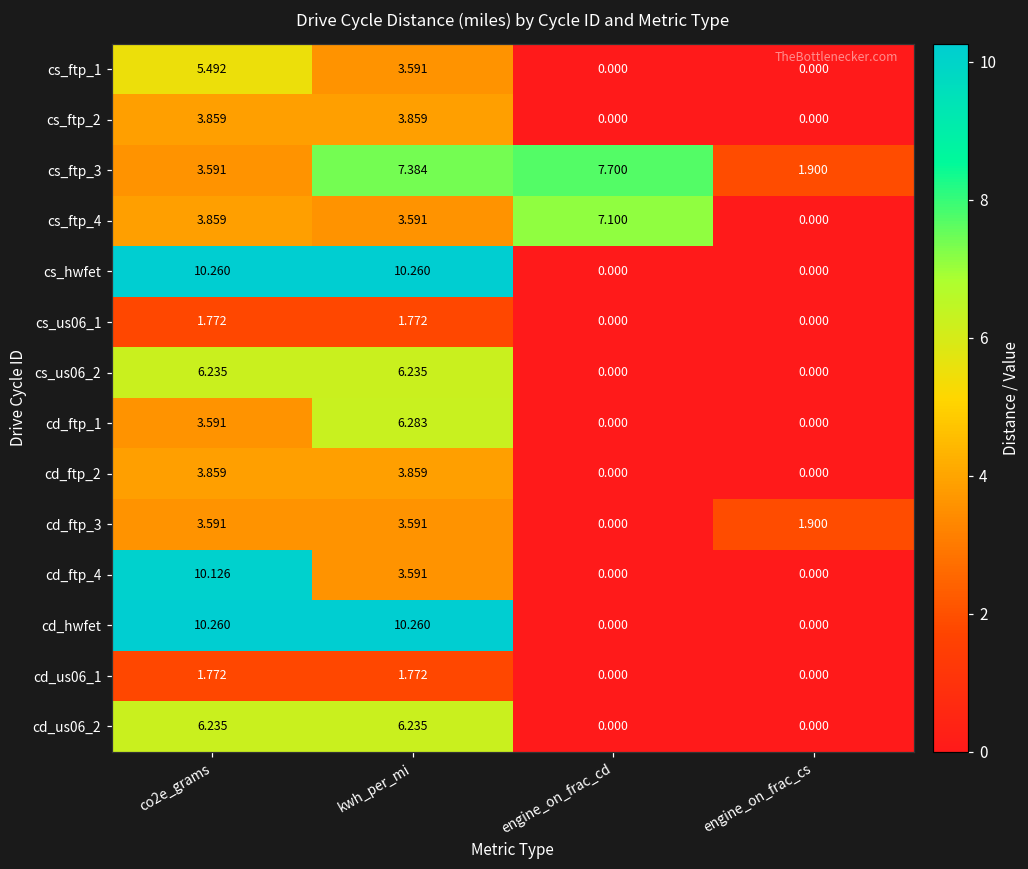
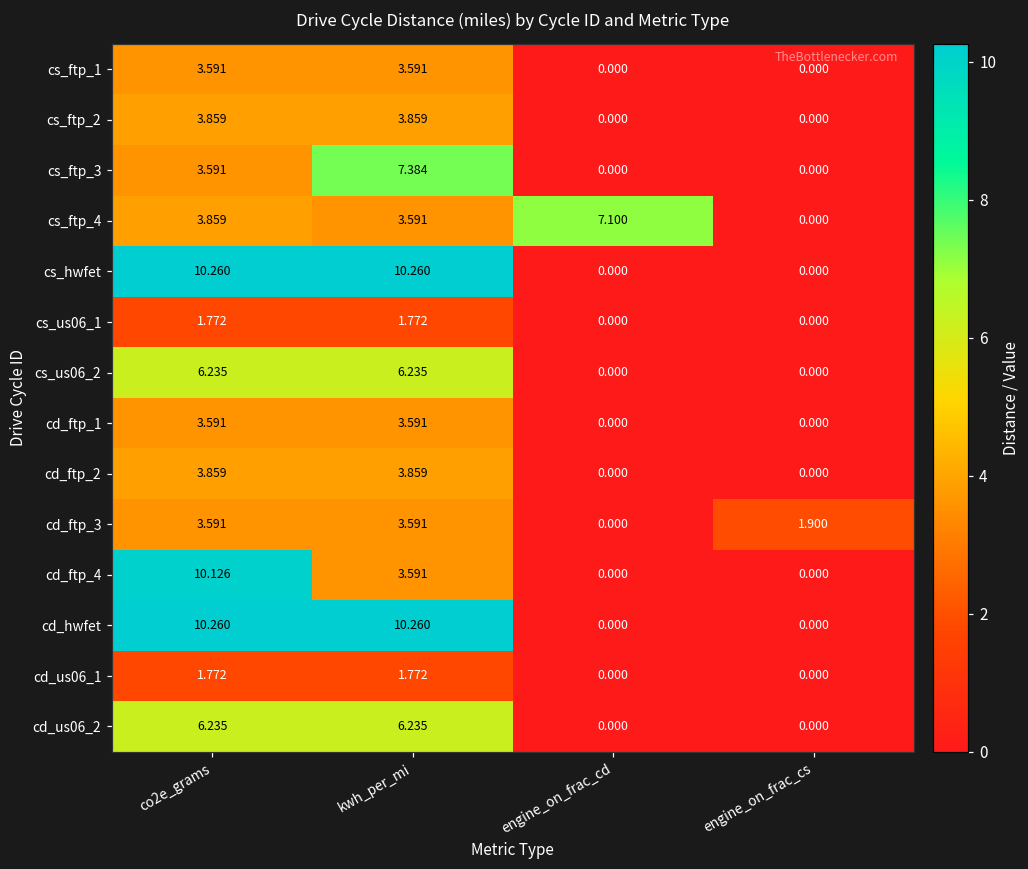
  {
    "cs_ftp_1": {
-     "co2e_grams": 5.492,
+     "co2e_grams": 3.591,
      "kwh_per_mi": 3.591,
      "engine_on_frac_cd": 0.000
    },
    "cs_ftp_2": {
      "co2e_grams": 3.859,
      "kwh_per_mi": 3.859,
      "engine_on_frac_cd": 0.000,
      "engine_on_frac_cs": 0.000
    },
    "cs_ftp_3": {
      "co2e_grams": 3.591,
      "kwh_per_mi": 7.384,
-     "engine_on_frac_cd": 7.700,
-     "engine_on_frac_cs": 1.900
+     "engine_on_frac_cd": 0.000,
+     "engine_on_frac_cs": 0.000
    },
    "cs_ftp_4": {
      "co2e_grams": 3.859,
      "kwh_per_mi": 3.591,
      "engine_on_frac_cd": 7.100,
      "engine_on_frac_cs": 0.000
    },
    "cs_hwfet": {
      "co2e_grams": 10.260,
      "kwh_per_mi": 10.260,
      "engine_on_frac_cd": 0.000,
      "engine_on_frac_cs": 0.000
    },
    "cs_us06_1": {
      "co2e_grams": 1.772,
      "kwh_per_mi": 1.772,
      "engine_on_frac_cd": 0.000,
      "engine_on_frac_cs": 0.000
    },
    "cs_us06_2": {
      "co2e_grams": 6.235,
      "kwh_per_mi": 6.235,
      "engine_on_frac_cd": 0.000,
      "engine_on_frac_cs": 0.000
    },
    "cd_ftp_1": {
      "co2e_grams": 3.591,
-     "kwh_per_mi": 6.283,
+     "kwh_per_mi": 3.591,
      "engine_on_frac_cd": 0.000,
      "engine_on_frac_cs": 0.000
    },
    "cd_ftp_2": {
      "co2e_grams": 3.859,
      "kwh_per_mi": 3.859,
      "engine_on_frac_cd": 0.000,
      "engine_on_frac_cs": 0.000
    },
    "cd_ftp_3": {
      "co2e_grams": 3.591,
      "kwh_per_mi": 3.591,
      "engine_on_frac_cd": 0.000,
      "engine_on_frac_cs": 1.900
    },
    "cd_ftp_4": {
      "co2e_grams": 10.126,
      "kwh_per_mi": 3.591,
      "engine_on_frac_cd": 0.000,
      "engine_on_frac_cs": 0.000
    },
    "cd_hwfet": {
      "co2e_grams": 10.260,
      "kwh_per_mi": 10.260,
      "engine_on_frac_cd": 0.000,
      "engine_on_frac_cs": 0.000
    },
    "cd_us06_1": {
      "co2e_grams": 1.772,
      "kwh_per_mi": 1.772,
      "engine_on_frac_cd": 0.000,
      "engine_on_frac_cs": 0.000
    },
    "cd_us06_2": {
      "co2e_grams": 6.235,
      "kwh_per_mi": 6.235,
      "engine_on_frac_cd": 0.000,
      "engine_on_frac_cs": 0.000
    }
  }
